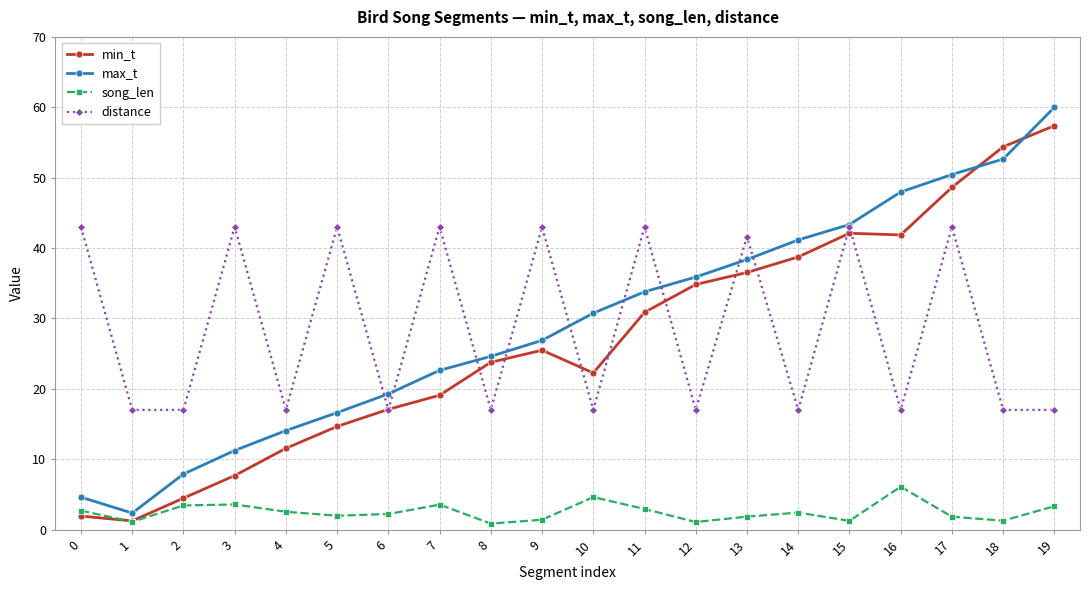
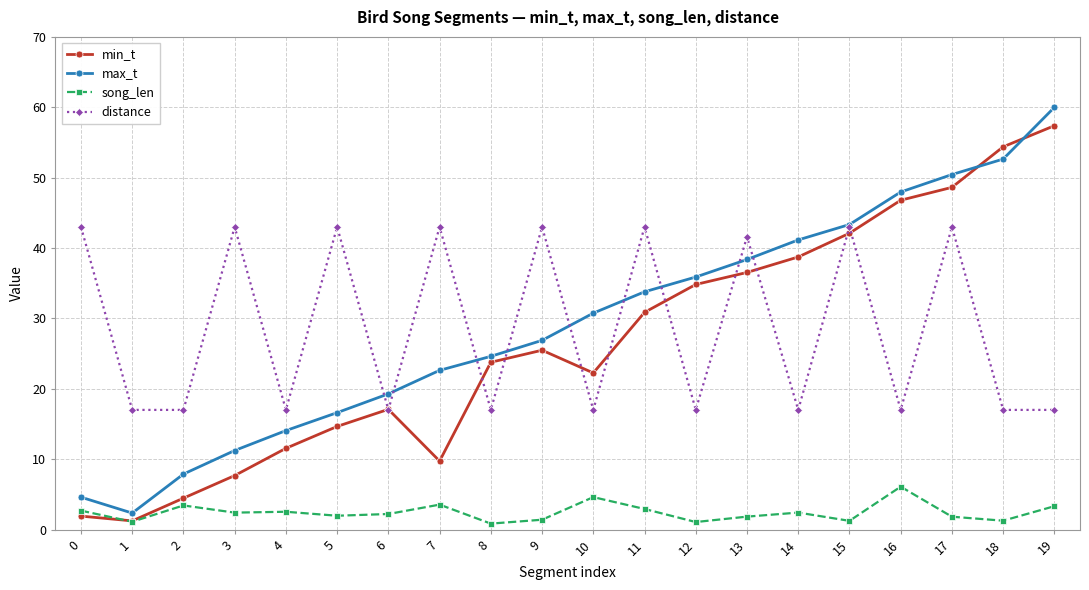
  {
    "min_t": {
      "0": 2,
      "2": 4,
      "3": 8,
      "4": 12,
      "5": 15,
-     "7": 19,
+     "7": 10,
      "8": 24,
      "9": 25,
      "10": 22,
      "11": 31,
      "12": 35,
      "13": 37,
      "14": 39,
      "15": 42,
-     "16": 42,
+     "16": 47,
      "17": 49,
      "18": 54,
      "19": 57
    },
    "max_t": {
      "0": 5,
      "1": 2,
      "2": 8,
      "3": 11,
      "4": 14,
      "5": 17,
      "6": 19,
      "7": 23,
      "8": 25,
      "9": 27,
      "10": 31,
      "11": 34,
      "12": 36,
      "13": 38,
      "14": 41,
      "16": 48,
      "17": 50,
      "18": 53,
      "19": 60
    },
    "song_len": {
      "0": 3,
      "2": 3,
-     "3": 4,
+     "3": 2,
      "4": 3,
      "5": 2,
      "6": 2,
      "7": 4,
      "8": 1,
      "9": 1,
      "10": 5,
      "11": 3,
      "12": 1,
      "13": 2,
      "14": 2,
      "15": 1,
      "16": 6,
      "17": 2,
      "18": 1,
      "19": 3
    },
    "distance": {
      "0": 43,
      "1": 17,
      "2": 17,
      "3": 43,
      "4": 17,
      "5": 43,
      "7": 43,
      "8": 17,
      "9": 43,
      "10": 17,
      "11": 43,
      "12": 17,
      "13": 42,
      "14": 17,
      "16": 17,
      "17": 43,
      "18": 17,
      "19": 17
    }
  }
